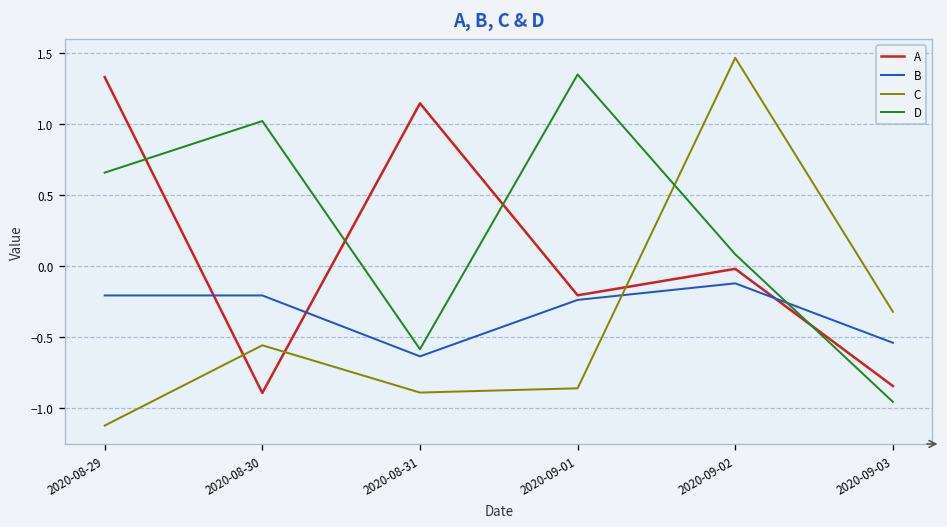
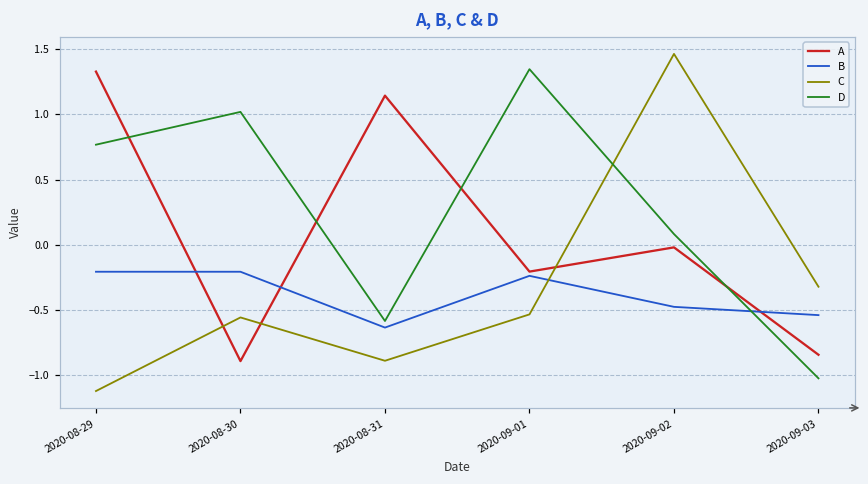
  {
    "A": {
      "2020-08-29": 1.33,
      "2020-08-30": -0.89,
      "2020-08-31": 1.14,
      "2020-09-01": -0.21,
      "2020-09-02": -0.02,
      "2020-09-03": -0.84
    },
    "B": {
      "2020-08-29": -0.21,
      "2020-08-30": -0.21,
      "2020-08-31": -0.63,
      "2020-09-01": -0.24,
-     "2020-09-02": -0.12,
+     "2020-09-02": -0.48,
      "2020-09-03": -0.54
    },
    "C": {
      "2020-08-29": -1.12,
      "2020-08-30": -0.56,
      "2020-08-31": -0.89,
-     "2020-09-01": -0.86,
+     "2020-09-01": -0.53,
      "2020-09-02": 1.46,
      "2020-09-03": -0.32
    },
    "D": {
-     "2020-08-29": 0.66,
+     "2020-08-29": 0.77,
      "2020-08-30": 1.02,
      "2020-08-31": -0.58,
      "2020-09-01": 1.35,
      "2020-09-02": 0.08,
-     "2020-09-03": -0.95
+     "2020-09-03": -1.02
    }
  }
